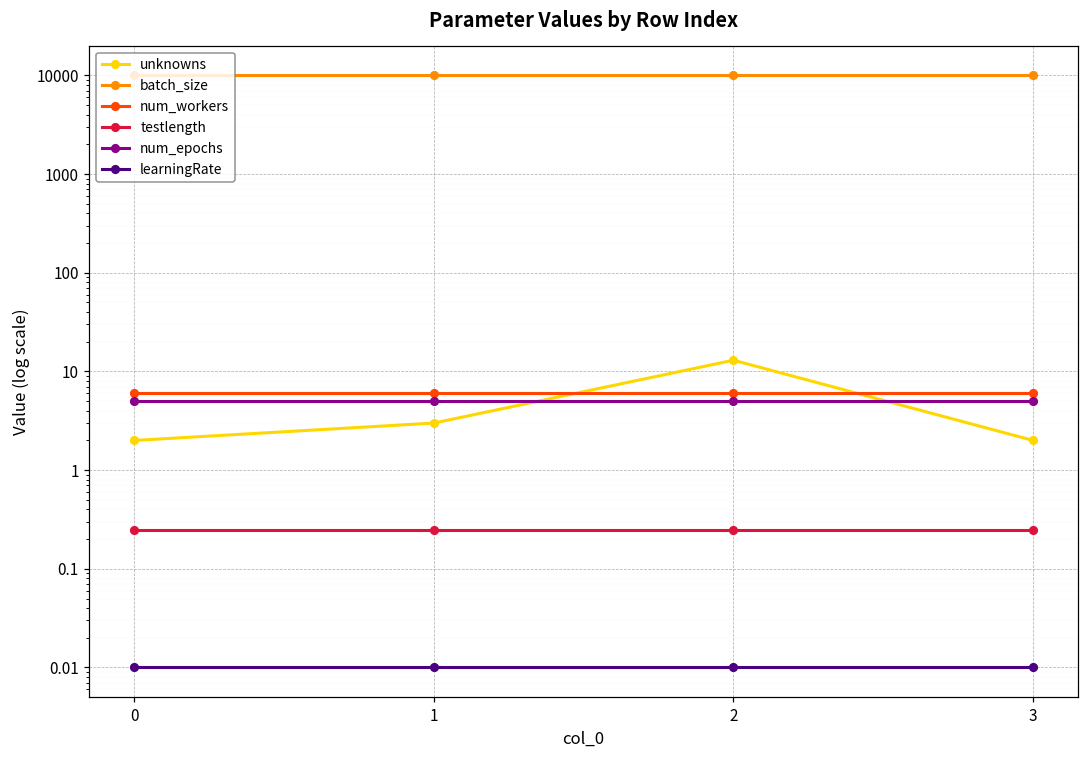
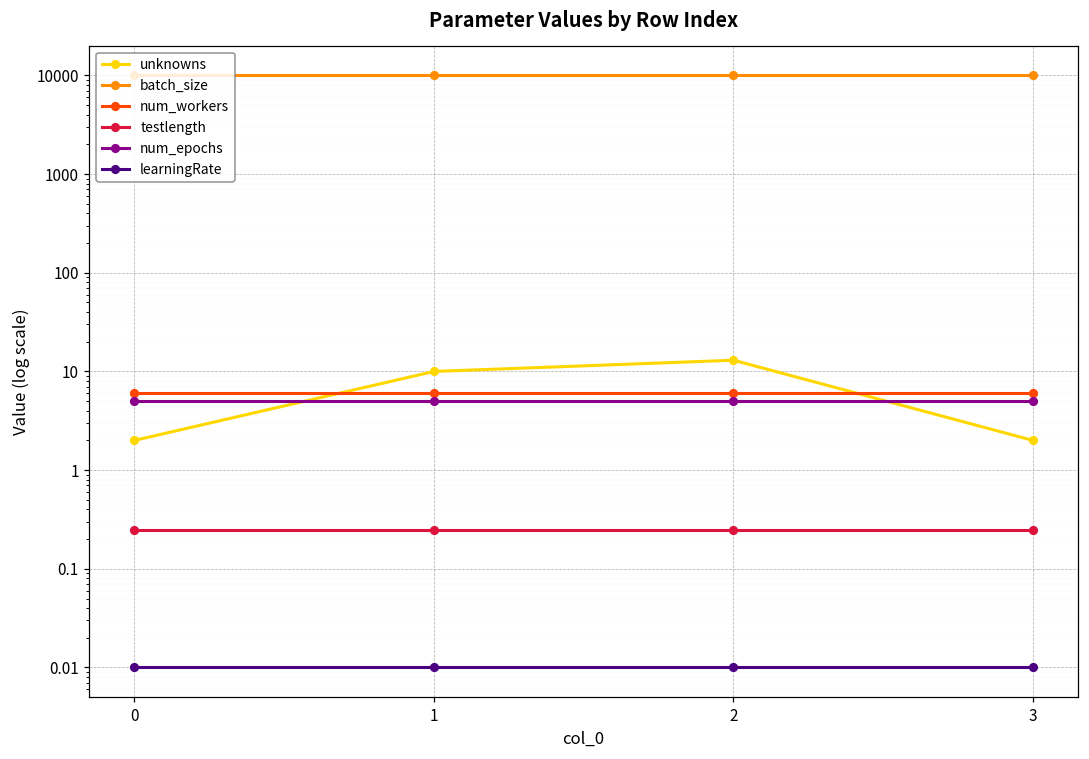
  {
    "unknowns": {
      "0": 2,
-     "1": 3,
+     "1": 10,
      "2": 13,
      "3": 2
    },
    "batch_size": {
      "1": 10000,
      "2": 10000,
      "3": 10000
    },
    "num_workers": {
      "0": 6,
      "1": 6,
      "2": 6,
      "3": 6
    },
    "testlength": {
      "0": 0.25,
      "1": 0.25,
      "2": 0.25,
      "3": 0.25
    },
    "num_epochs": {
      "0": 5,
      "1": 5,
      "2": 5,
      "3": 5
    },
    "learningRate": {
      "0": 0.010,
      "1": 0.010,
      "2": 0.010,
      "3": 0.010
    }
  }
